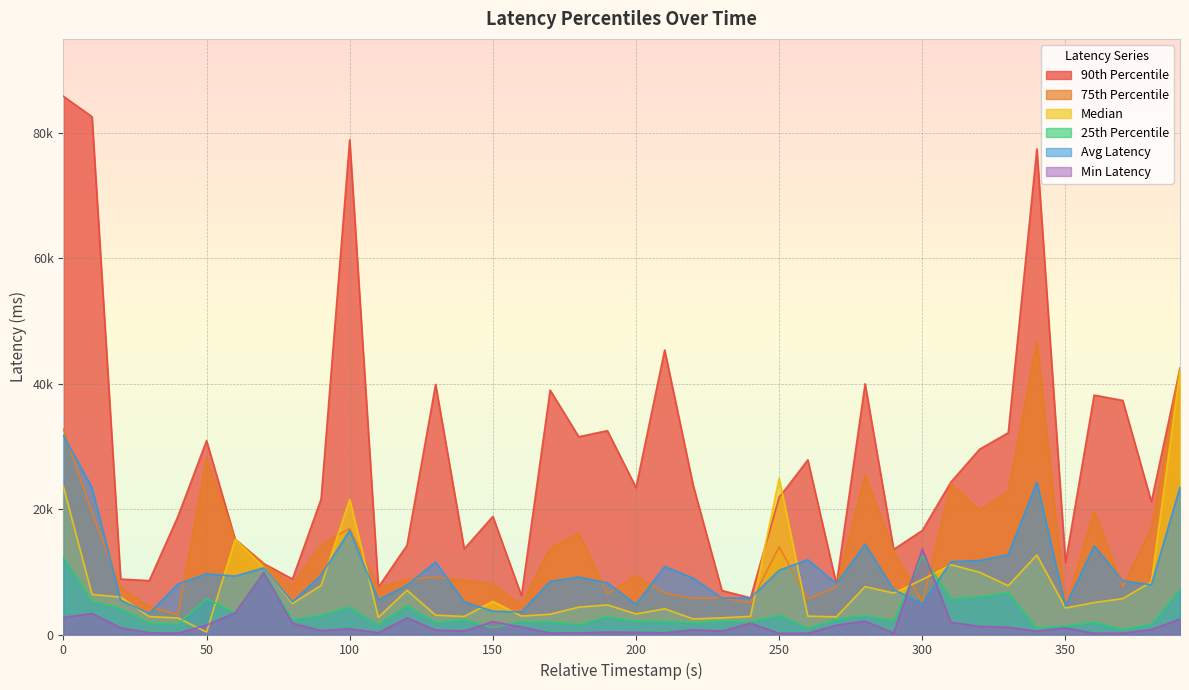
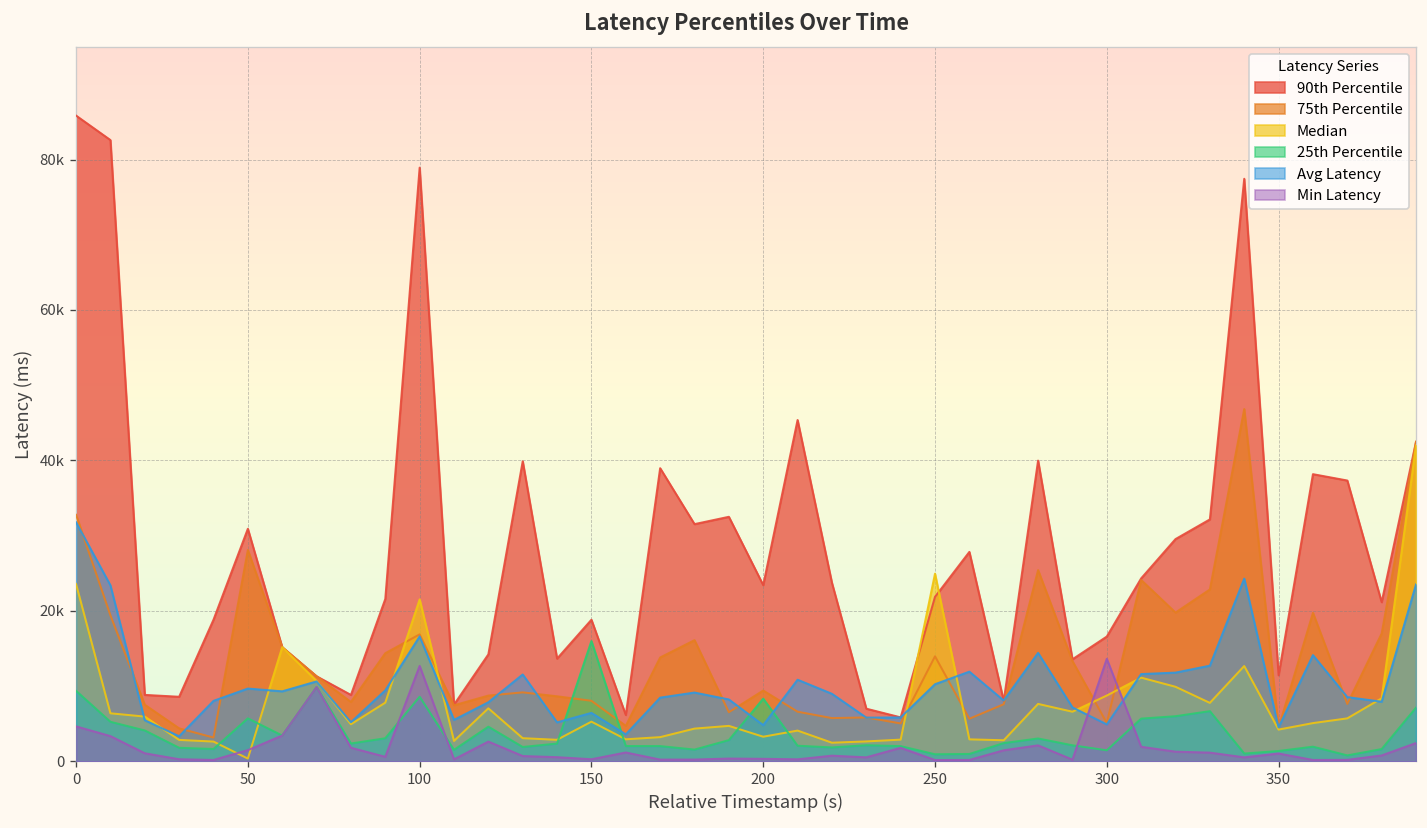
  {
    "Median": {
      "0": 24000,
      "50": 0,
      "100": 22000,
      "150": 5000,
      "200": 3000,
      "250": 25000,
      "300": 9000
    },
    "25th Percentile": {
-     "0": 12000,
+     "0": 9000,
      "50": 6000,
-     "100": 4000,
-     "150": 1000,
-     "200": 2000,
-     "250": 3000,
-     "300": 13000
+     "100": 9000,
+     "150": 16000,
+     "200": 8000,
+     "250": 1000,
+     "300": 1000
    },
    "Avg Latency": {
      "0": 32000,
      "50": 10000,
-     "150": 4000,
+     "150": 6000,
      "200": 5000,
      "250": 10000
    },
    "Min Latency": {
-     "0": 3000,
+     "0": 5000,
      "50": 1000,
-     "100": 1000,
-     "150": 2000,
+     "100": 13000,
+     "150": 0,
      "200": 0,
      "250": 0,
      "300": 14000
    }
  }
